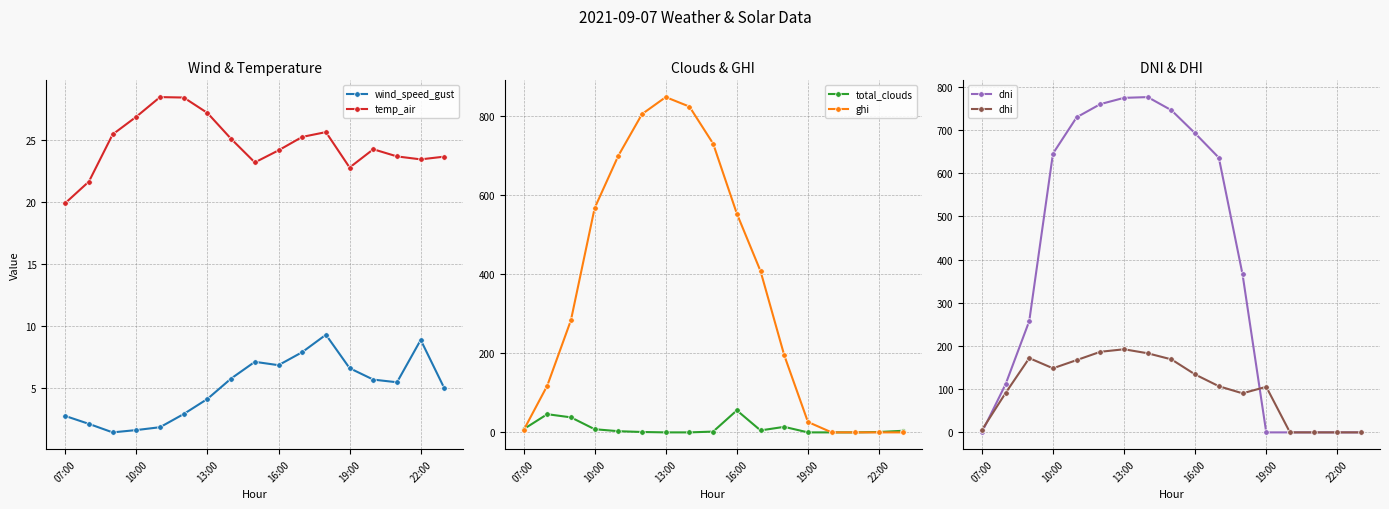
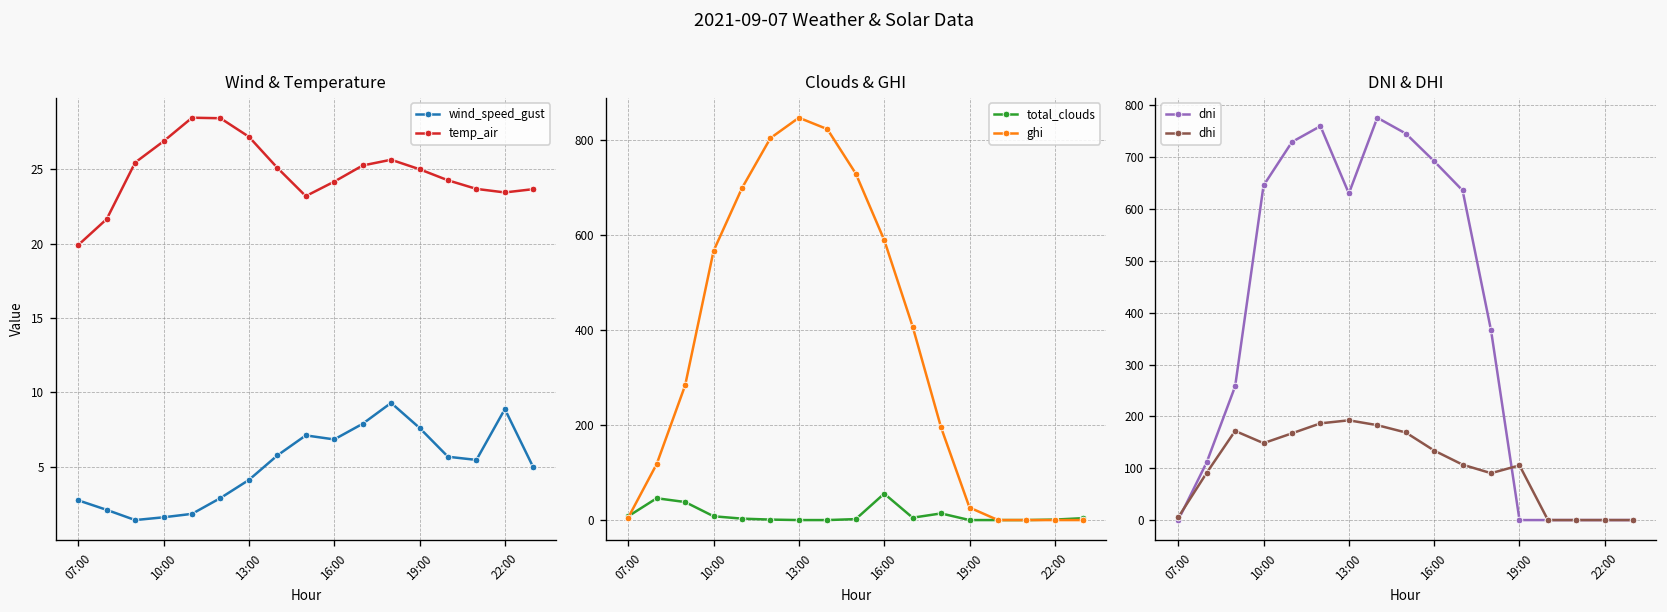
  {
    "Wind & Temperature": {
      "wind_speed_gust": {
        "07:00": 2.7,
        "10:00": 1.6,
        "13:00": 4.1,
        "16:00": 6.8,
-       "19:00": 6.6,
+       "19:00": 7.6,
        "22:00": 8.9
      },
      "temp_air": {
        "07:00": 19.9,
        "10:00": 26.9,
        "13:00": 27.2,
        "16:00": 24.2,
-       "19:00": 22.8,
+       "19:00": 25.0,
        "22:00": 23.5
      }
    },
    "Clouds & GHI": {
      "total_clouds": {
        "10:00": 10,
        "13:00": 0,
        "16:00": 60,
        "19:00": 0
      },
      "ghi": {
        "10:00": 570,
        "13:00": 850,
-       "16:00": 550,
+       "16:00": 590,
        "19:00": 30
      }
    },
    "DNI & DHI": {
      "dni": {
        "10:00": 650,
-       "13:00": 770,
+       "13:00": 630,
        "16:00": 690,
        "19:00": 0
      },
      "dhi": {
        "10:00": 150,
        "13:00": 190,
        "16:00": 130,
        "19:00": 110
      }
    }
  }
